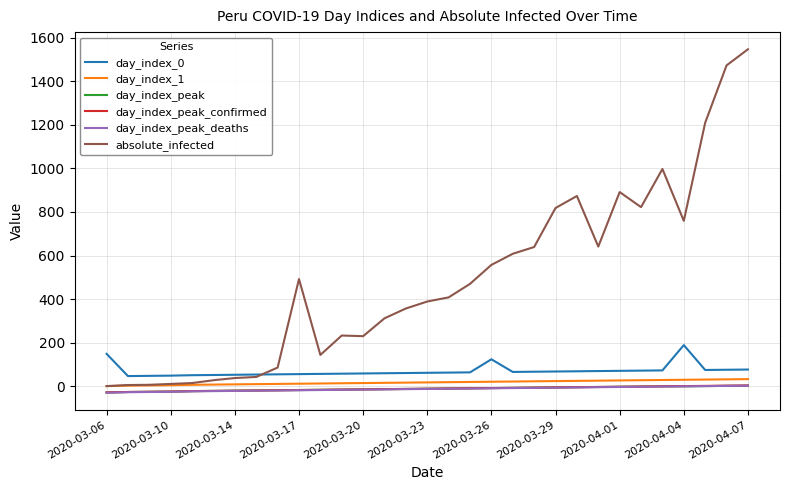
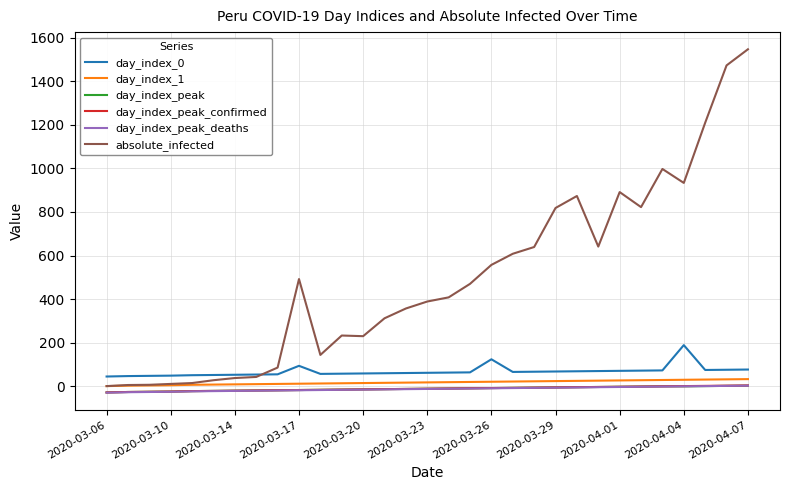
  {
    "day_index_0": {
-     "2020-03-06": 150,
+     "2020-03-06": 50,
      "2020-03-10": 50,
      "2020-03-14": 50,
-     "2020-03-17": 60,
+     "2020-03-17": 90,
      "2020-03-20": 60,
      "2020-03-23": 60,
      "2020-03-26": 120,
      "2020-03-29": 70,
      "2020-04-01": 70,
      "2020-04-04": 190,
      "2020-04-07": 80
    },
    "day_index_1": {
      "2020-03-14": 10,
      "2020-03-17": 10,
      "2020-03-20": 20,
      "2020-03-23": 20,
      "2020-03-26": 20,
      "2020-03-29": 20,
      "2020-04-01": 30,
      "2020-04-04": 30,
      "2020-04-07": 30
    },
    "absolute_infected": {
      "2020-03-14": 40,
      "2020-03-17": 490,
      "2020-03-20": 230,
      "2020-03-23": 390,
      "2020-03-26": 560,
      "2020-03-29": 820,
      "2020-04-01": 890,
-     "2020-04-04": 760,
+     "2020-04-04": 930,
      "2020-04-07": 1550
    }
  }
